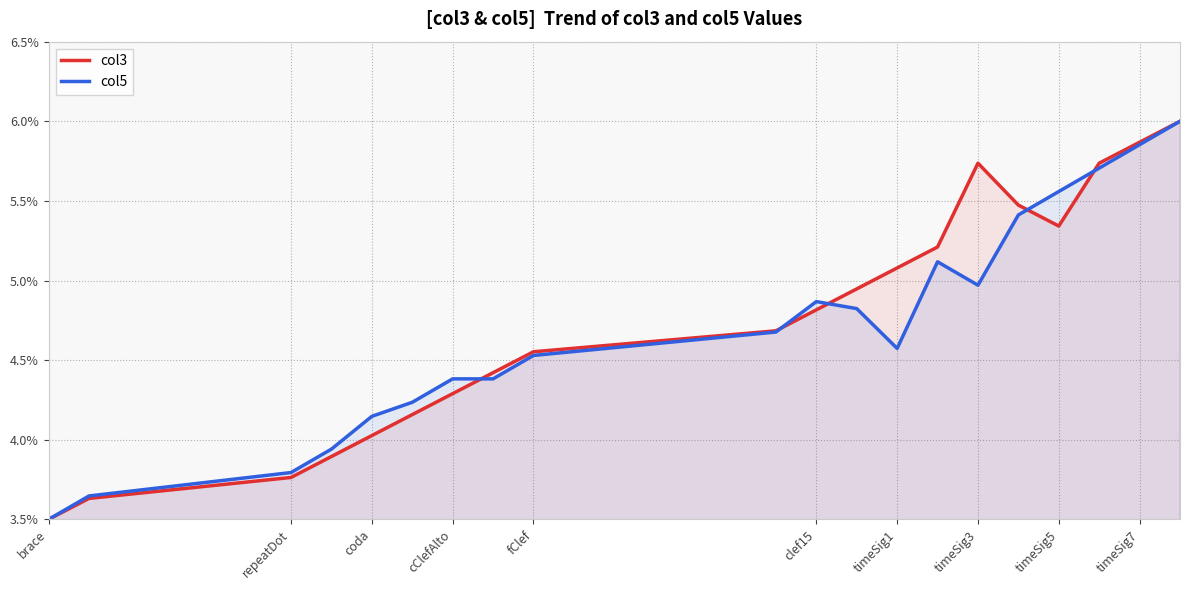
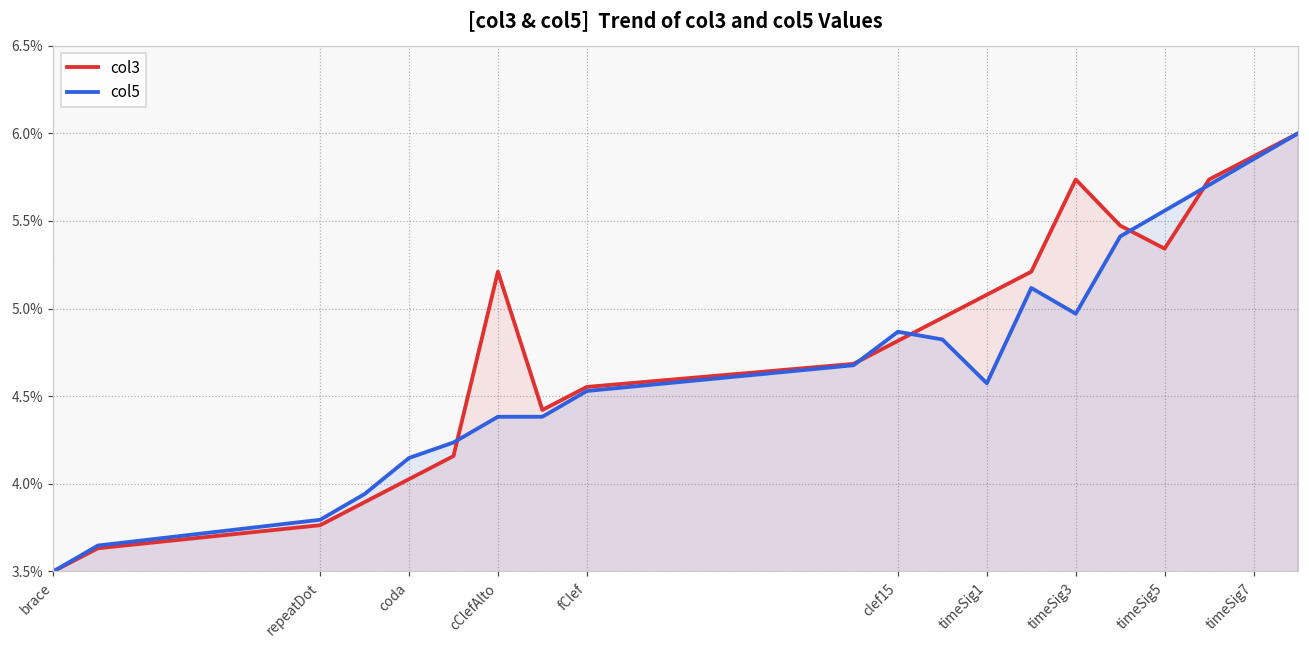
  {
    "col3": {
      "repeatDot": "3.76%",
      "coda": "4.03%",
-     "cClefAlto": "4.29%",
+     "cClefAlto": "5.21%",
      "fClef": "4.55%",
      "clef15": "4.82%",
      "timeSig1": "5.08%",
      "timeSig3": "5.74%",
      "timeSig5": "5.34%"
    },
    "col5": {
      "repeatDot": "3.79%",
      "coda": "4.15%",
      "cClefAlto": "4.38%",
      "fClef": "4.53%",
      "clef15": "4.87%",
      "timeSig1": "4.57%",
      "timeSig3": "4.97%",
      "timeSig5": "5.56%"
    }
  }
